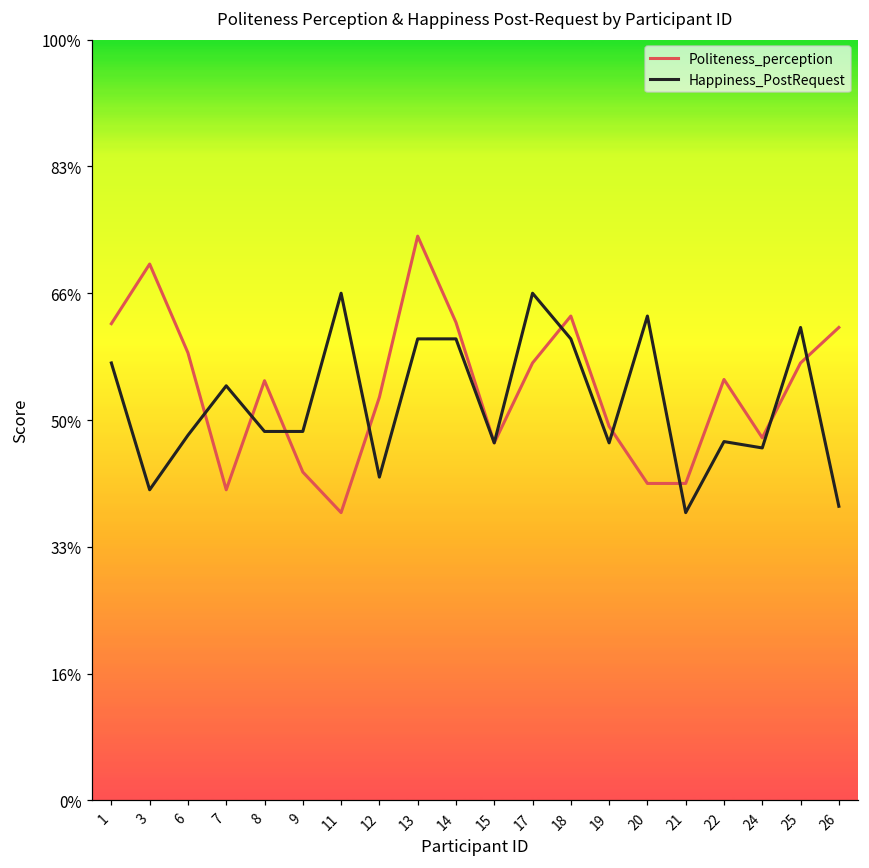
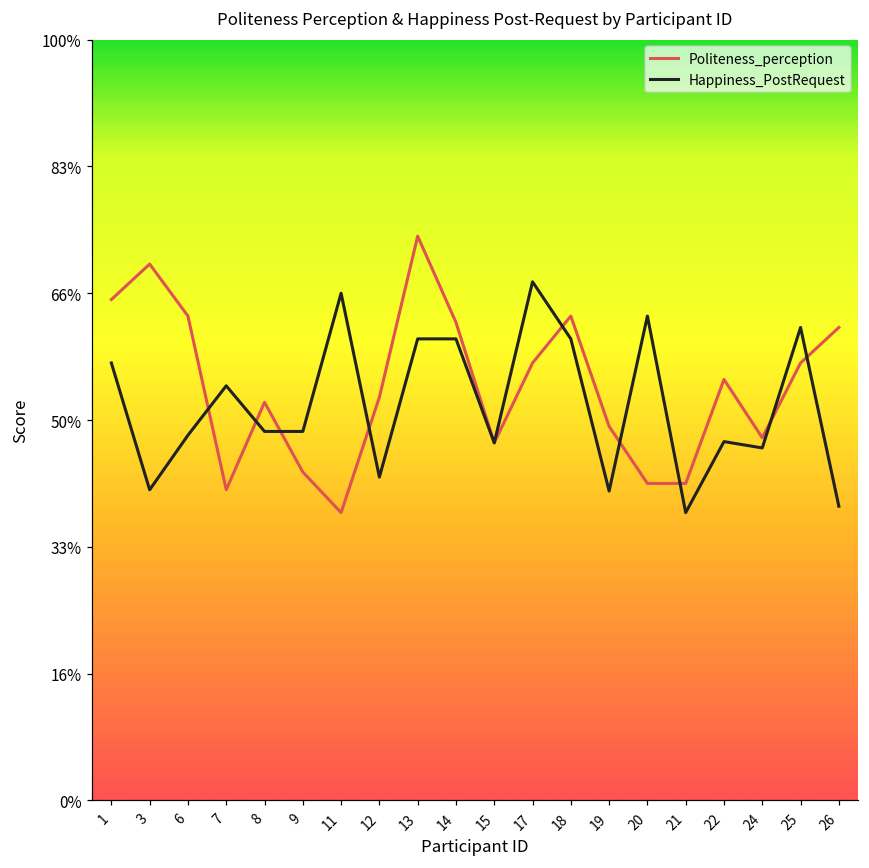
  {
    "Politeness_perception": {
-     "1": "63%",
+     "1": "66%",
      "3": "71%",
-     "6": "59%",
+     "6": "64%",
      "7": "41%",
-     "8": "55%",
+     "8": "52%",
      "9": "43%",
      "11": "38%",
      "12": "53%",
      "13": "74%",
      "14": "63%",
      "17": "58%",
      "18": "64%",
      "19": "49%",
      "20": "42%",
      "21": "42%",
      "22": "55%",
      "24": "48%",
      "25": "58%",
      "26": "62%"
    },
    "Happiness_PostRequest": {
      "1": "58%",
      "3": "41%",
      "6": "48%",
      "7": "55%",
      "8": "49%",
      "9": "49%",
      "11": "67%",
      "12": "43%",
      "13": "61%",
      "14": "61%",
-     "17": "67%",
+     "17": "68%",
      "18": "61%",
-     "19": "47%",
+     "19": "41%",
      "20": "64%",
      "21": "38%",
      "22": "47%",
      "24": "46%",
      "25": "62%",
      "26": "39%"
    }
  }
